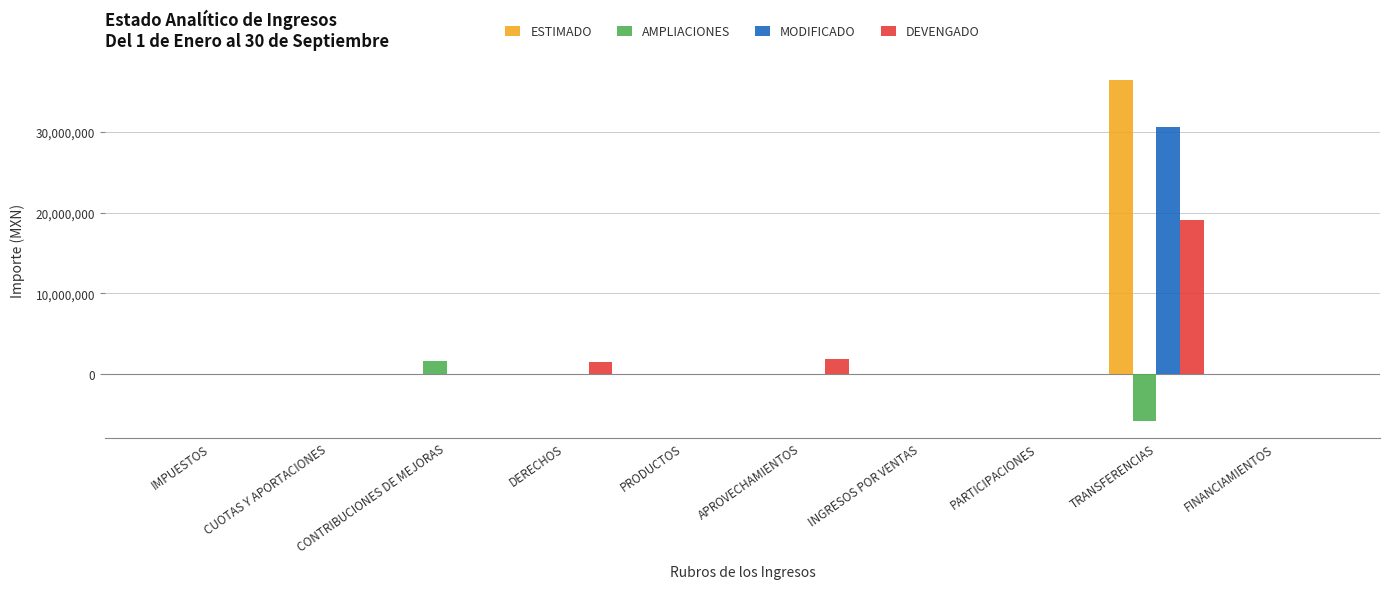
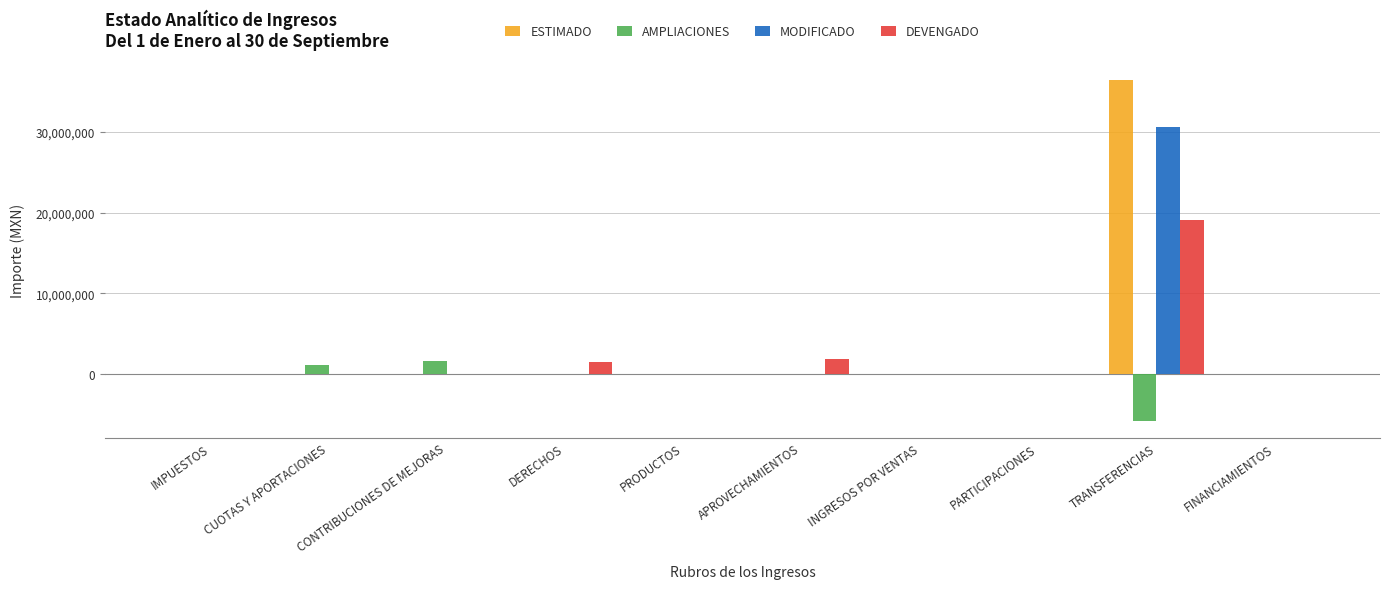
  {
    "ESTIMADO": {
      "IMPUESTOS": "0",
      "CUOTAS Y APORTACIONES": "0",
      "CONTRIBUCIONES DE MEJORAS": "0",
      "DERECHOS": "0",
      "PRODUCTOS": "0",
      "APROVECHAMIENTOS": "0",
      "INGRESOS POR VENTAS": "0",
      "PARTICIPACIONES": "0",
      "TRANSFERENCIAS": "36,000,000",
      "FINANCIAMIENTOS": "0"
    },
    "AMPLIACIONES": {
      "IMPUESTOS": "0",
-     "CUOTAS Y APORTACIONES": "0",
+     "CUOTAS Y APORTACIONES": "1,000,000",
      "CONTRIBUCIONES DE MEJORAS": "2,000,000",
      "DERECHOS": "0",
      "APROVECHAMIENTOS": "0",
      "INGRESOS POR VENTAS": "0",
      "PARTICIPACIONES": "0",
      "TRANSFERENCIAS": "-6,000,000",
      "FINANCIAMIENTOS": "0"
    },
    "MODIFICADO": {
      "IMPUESTOS": "0",
      "CUOTAS Y APORTACIONES": "0",
      "CONTRIBUCIONES DE MEJORAS": "0",
      "DERECHOS": "0",
      "APROVECHAMIENTOS": "0",
      "INGRESOS POR VENTAS": "0",
      "PARTICIPACIONES": "0",
      "TRANSFERENCIAS": "31,000,000",
      "FINANCIAMIENTOS": "0"
    },
    "DEVENGADO": {
      "IMPUESTOS": "0",
      "CUOTAS Y APORTACIONES": "0",
      "CONTRIBUCIONES DE MEJORAS": "0",
      "DERECHOS": "1,000,000",
      "APROVECHAMIENTOS": "2,000,000",
      "INGRESOS POR VENTAS": "0",
      "PARTICIPACIONES": "0",
      "TRANSFERENCIAS": "19,000,000",
      "FINANCIAMIENTOS": "0"
    }
  }
